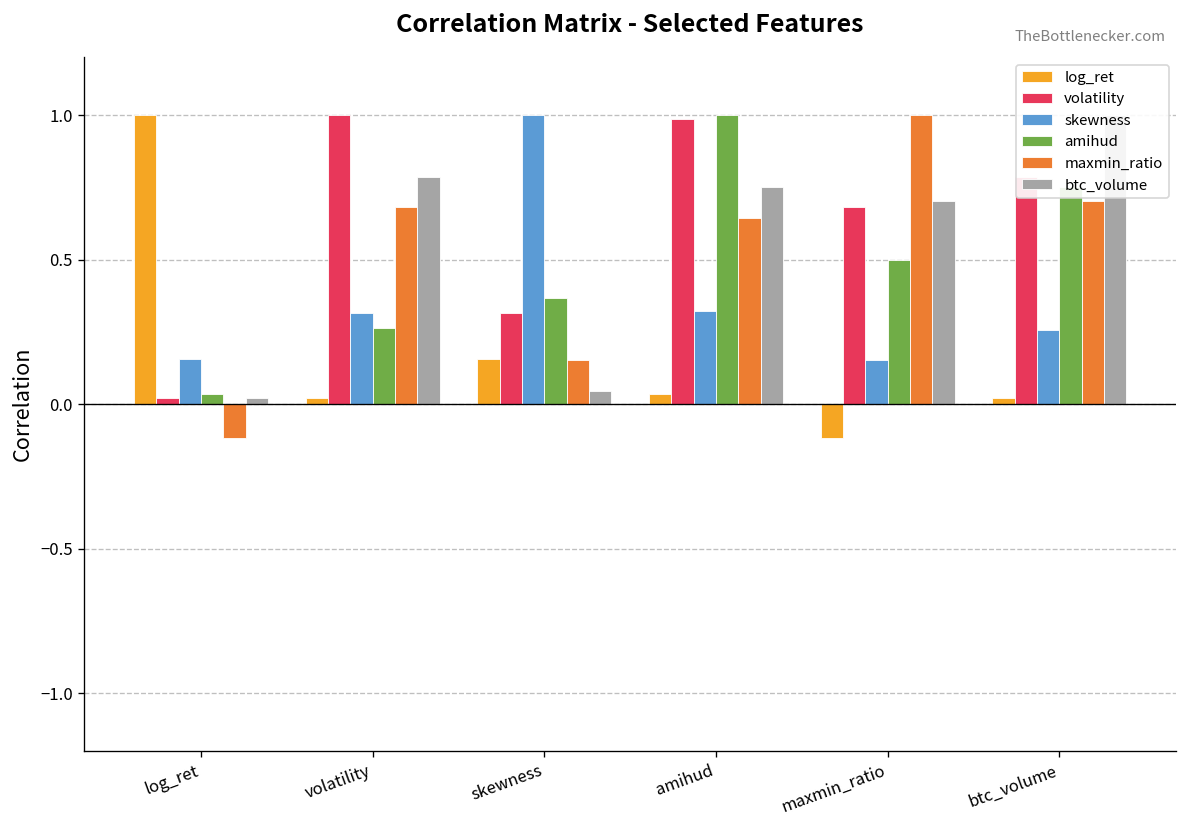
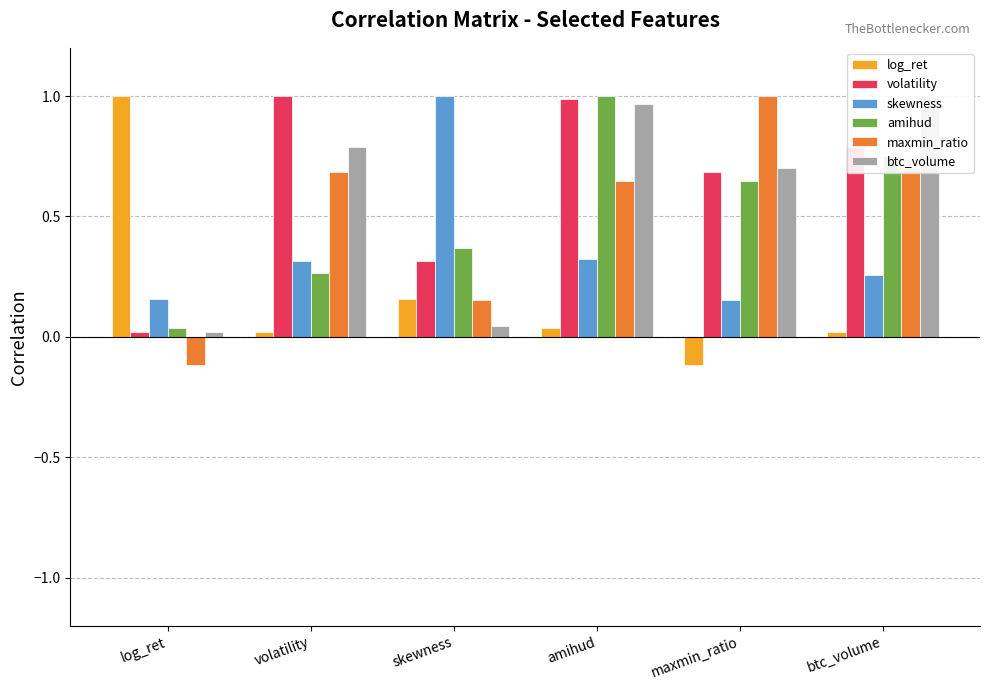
  {
    "volatility": {
      "log_ret": 0.02,
      "volatility": 1.00,
      "skewness": 0.32,
      "amihud": 0.99,
      "maxmin_ratio": 0.68
    },
    "skewness": {
      "log_ret": 0.16,
      "volatility": 0.32,
      "skewness": 1.00,
      "amihud": 0.32,
      "maxmin_ratio": 0.15,
      "btc_volume": 0.26
    },
    "amihud": {
      "log_ret": 0.03,
      "volatility": 0.26,
      "skewness": 0.37,
      "amihud": 1.00,
-     "maxmin_ratio": 0.50
+     "maxmin_ratio": 0.65
    },
    "btc_volume": {
      "log_ret": 0.02,
      "volatility": 0.79,
      "skewness": 0.05,
-     "amihud": 0.75,
+     "amihud": 0.97,
      "maxmin_ratio": 0.70
    }
  }
